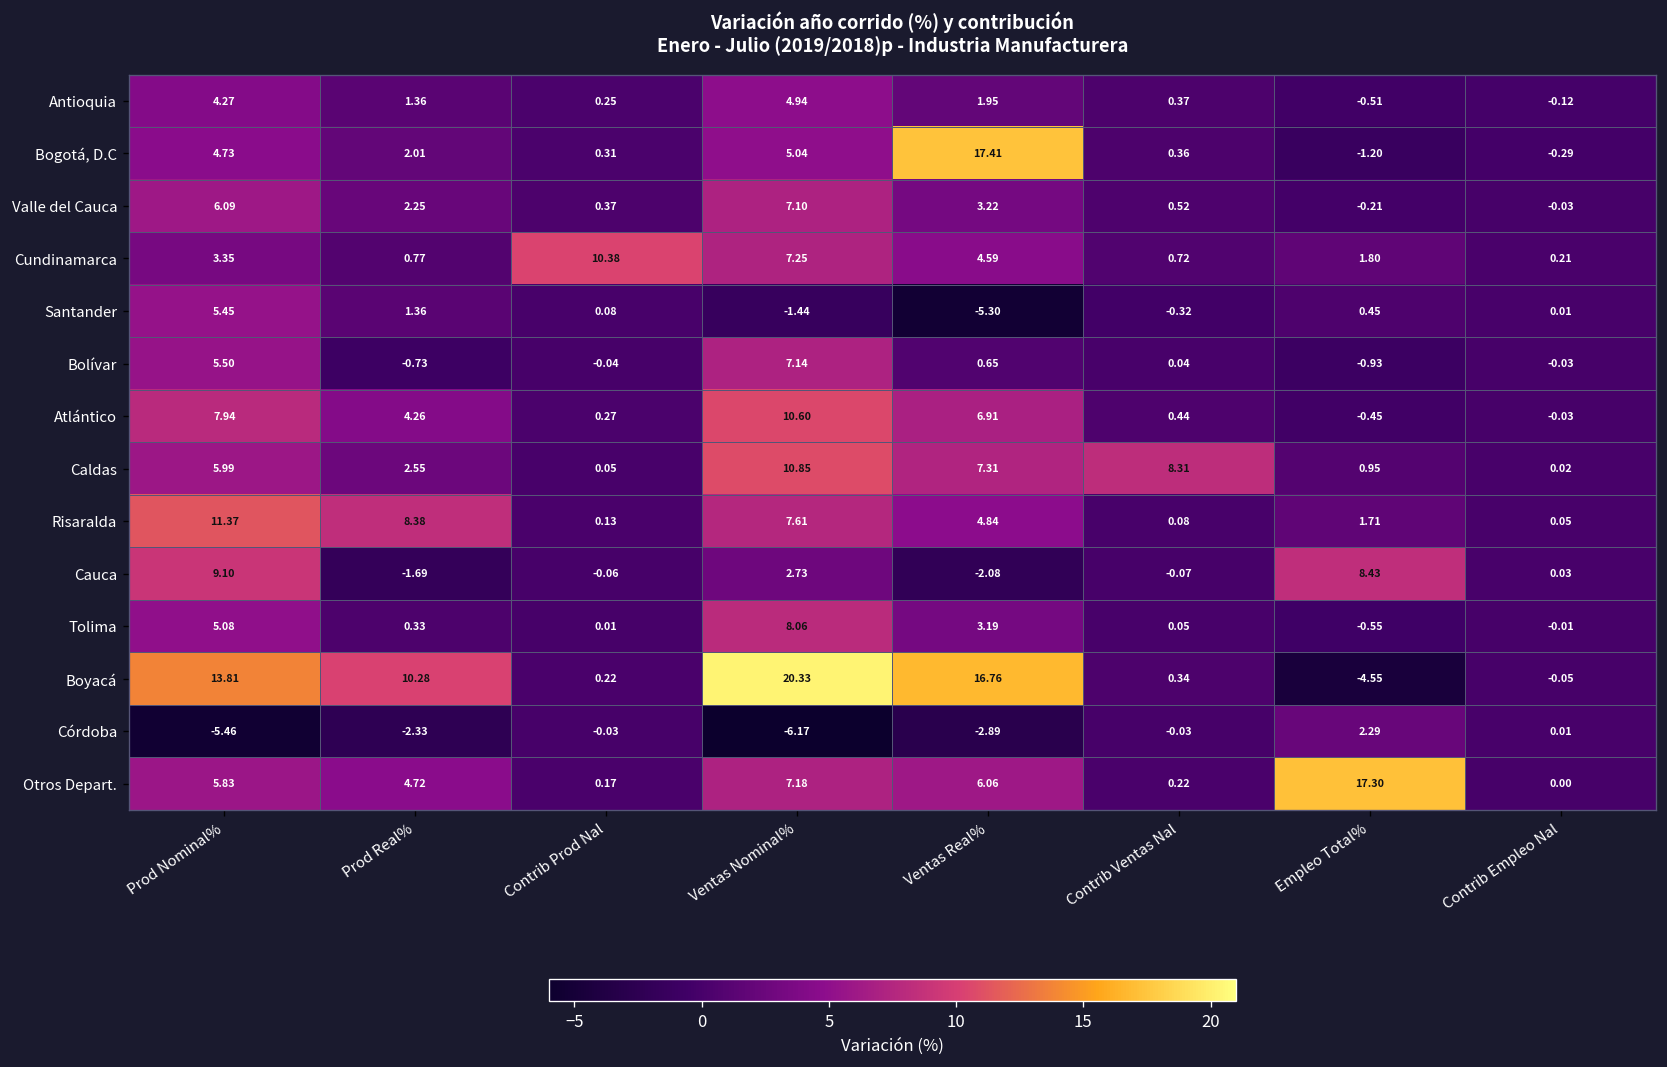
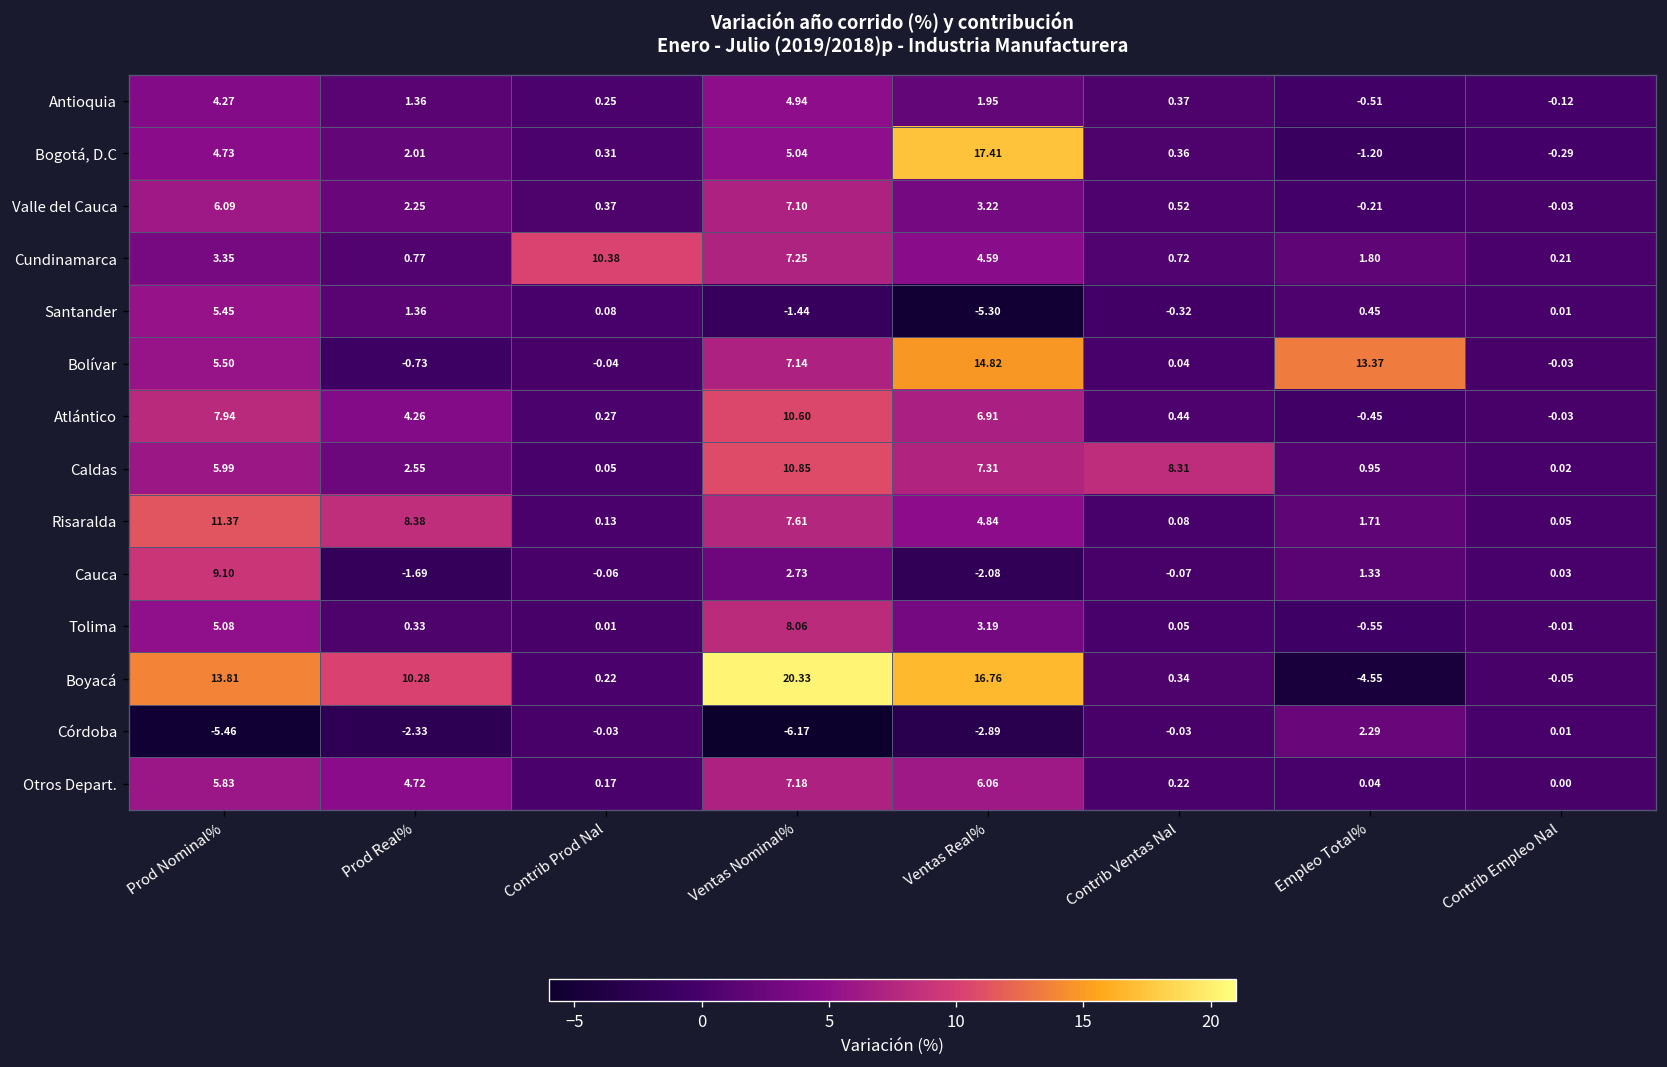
  {
    "Antioquia": {
      "Prod Nominal%": 4.27,
      "Prod Real%": 1.36,
      "Contrib Prod Nal": 0.25,
      "Ventas Nominal%": 4.94,
      "Ventas Real%": 1.95,
      "Contrib Ventas Nal": 0.37,
      "Empleo Total%": -0.51,
      "Contrib Empleo Nal": -0.12
    },
    "Bogotá, D.C": {
      "Prod Nominal%": 4.73,
      "Prod Real%": 2.01,
      "Contrib Prod Nal": 0.31,
      "Ventas Nominal%": 5.04,
      "Ventas Real%": 17.41,
      "Contrib Ventas Nal": 0.36,
      "Empleo Total%": -1.20,
      "Contrib Empleo Nal": -0.29
    },
    "Valle del Cauca": {
      "Prod Nominal%": 6.09,
      "Prod Real%": 2.25,
      "Contrib Prod Nal": 0.37,
      "Ventas Nominal%": 7.10,
      "Ventas Real%": 3.22,
      "Contrib Ventas Nal": 0.52,
      "Empleo Total%": -0.21,
      "Contrib Empleo Nal": -0.03
    },
    "Cundinamarca": {
      "Prod Nominal%": 3.35,
      "Prod Real%": 0.77,
      "Contrib Prod Nal": 10.38,
      "Ventas Nominal%": 7.25,
      "Ventas Real%": 4.59,
      "Contrib Ventas Nal": 0.72,
      "Empleo Total%": 1.80,
      "Contrib Empleo Nal": 0.21
    },
    "Santander": {
      "Prod Nominal%": 5.45,
      "Prod Real%": 1.36,
      "Contrib Prod Nal": 0.08,
      "Ventas Nominal%": -1.44,
      "Ventas Real%": -5.30,
      "Contrib Ventas Nal": -0.32,
      "Empleo Total%": 0.45,
      "Contrib Empleo Nal": 0.01
    },
    "Bolívar": {
      "Prod Nominal%": 5.50,
      "Prod Real%": -0.73,
      "Contrib Prod Nal": -0.04,
      "Ventas Nominal%": 7.14,
-     "Ventas Real%": 0.65,
+     "Ventas Real%": 14.82,
      "Contrib Ventas Nal": 0.04,
-     "Empleo Total%": -0.93,
+     "Empleo Total%": 13.37,
      "Contrib Empleo Nal": -0.03
    },
    "Atlántico": {
      "Prod Nominal%": 7.94,
      "Prod Real%": 4.26,
      "Contrib Prod Nal": 0.27,
      "Ventas Nominal%": 10.60,
      "Ventas Real%": 6.91,
      "Contrib Ventas Nal": 0.44,
      "Empleo Total%": -0.45,
      "Contrib Empleo Nal": -0.03
    },
    "Caldas": {
      "Prod Nominal%": 5.99,
      "Prod Real%": 2.55,
      "Contrib Prod Nal": 0.05,
      "Ventas Nominal%": 10.85,
      "Ventas Real%": 7.31,
      "Contrib Ventas Nal": 8.31,
      "Empleo Total%": 0.95,
      "Contrib Empleo Nal": 0.02
    },
    "Risaralda": {
      "Prod Nominal%": 11.37,
      "Prod Real%": 8.38,
      "Contrib Prod Nal": 0.13,
      "Ventas Nominal%": 7.61,
      "Ventas Real%": 4.84,
      "Contrib Ventas Nal": 0.08,
      "Empleo Total%": 1.71,
      "Contrib Empleo Nal": 0.05
    },
    "Cauca": {
      "Prod Nominal%": 9.10,
      "Prod Real%": -1.69,
      "Contrib Prod Nal": -0.06,
      "Ventas Nominal%": 2.73,
      "Ventas Real%": -2.08,
      "Contrib Ventas Nal": -0.07,
-     "Empleo Total%": 8.43,
+     "Empleo Total%": 1.33,
      "Contrib Empleo Nal": 0.03
    },
    "Tolima": {
      "Prod Nominal%": 5.08,
      "Prod Real%": 0.33,
      "Contrib Prod Nal": 0.01,
      "Ventas Nominal%": 8.06,
      "Ventas Real%": 3.19,
      "Contrib Ventas Nal": 0.05,
      "Empleo Total%": -0.55,
      "Contrib Empleo Nal": -0.01
    },
    "Boyacá": {
      "Prod Nominal%": 13.81,
      "Prod Real%": 10.28,
      "Contrib Prod Nal": 0.22,
      "Ventas Nominal%": 20.33,
      "Ventas Real%": 16.76,
      "Contrib Ventas Nal": 0.34,
      "Empleo Total%": -4.55,
      "Contrib Empleo Nal": -0.05
    },
    "Córdoba": {
      "Prod Nominal%": -5.46,
      "Prod Real%": -2.33,
      "Contrib Prod Nal": -0.03,
      "Ventas Nominal%": -6.17,
      "Ventas Real%": -2.89,
      "Contrib Ventas Nal": -0.03,
      "Empleo Total%": 2.29,
      "Contrib Empleo Nal": 0.01
    },
    "Otros Depart.": {
      "Prod Nominal%": 5.83,
      "Prod Real%": 4.72,
      "Contrib Prod Nal": 0.17,
      "Ventas Nominal%": 7.18,
      "Ventas Real%": 6.06,
      "Contrib Ventas Nal": 0.22,
-     "Empleo Total%": 17.30,
+     "Empleo Total%": 0.04,
      "Contrib Empleo Nal": 0.00
    }
  }
